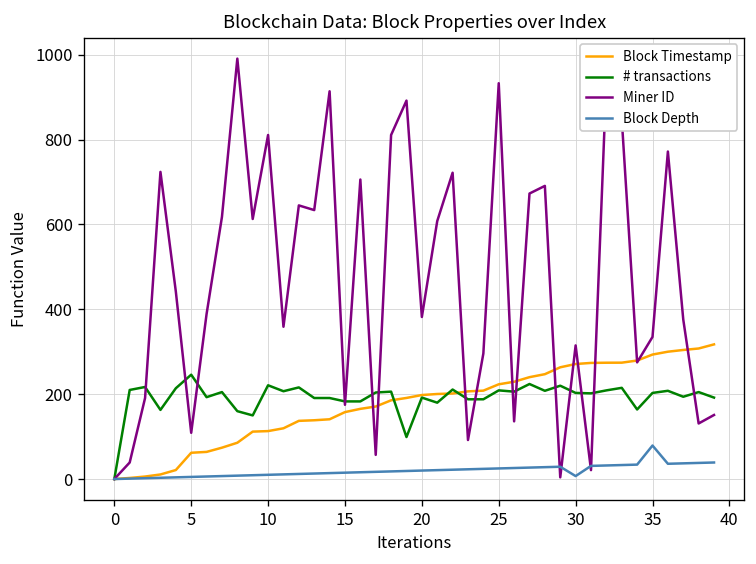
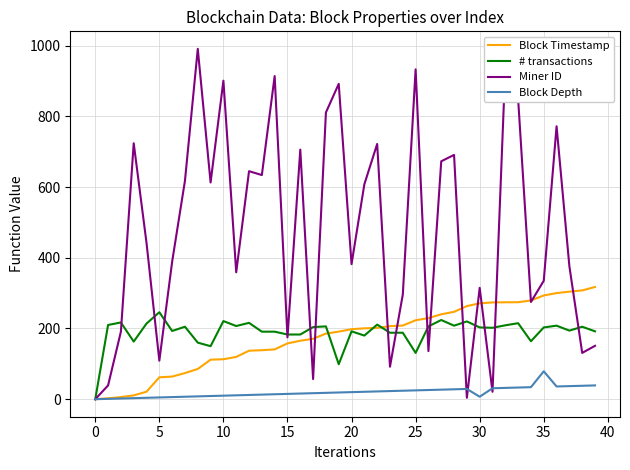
  {
    "Block Timestamp": {
      "5": 60,
      "10": 110,
      "15": 160,
      "25": 220,
      "30": 270,
      "35": 290
    },
    "# transactions": {
      "5": 250,
      "10": 220,
      "15": 180,
-     "25": 210,
+     "25": 130,
      "30": 200,
      "35": 200
    },
    "Miner ID": {
      "5": 110,
-     "10": 810,
+     "10": 900,
      "15": 180,
      "20": 380,
      "25": 930,
      "30": 320,
      "35": 340
    },
    "Block Depth": {
      "5": 10,
      "10": 10,
      "15": 20,
      "20": 20,
      "25": 30,
      "30": 10,
      "35": 80
    }
  }
